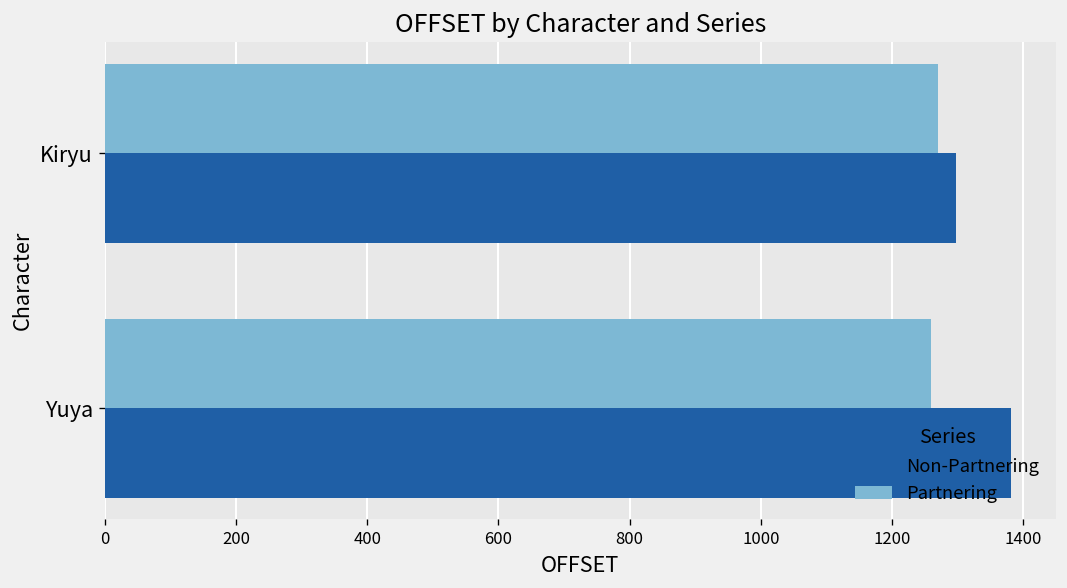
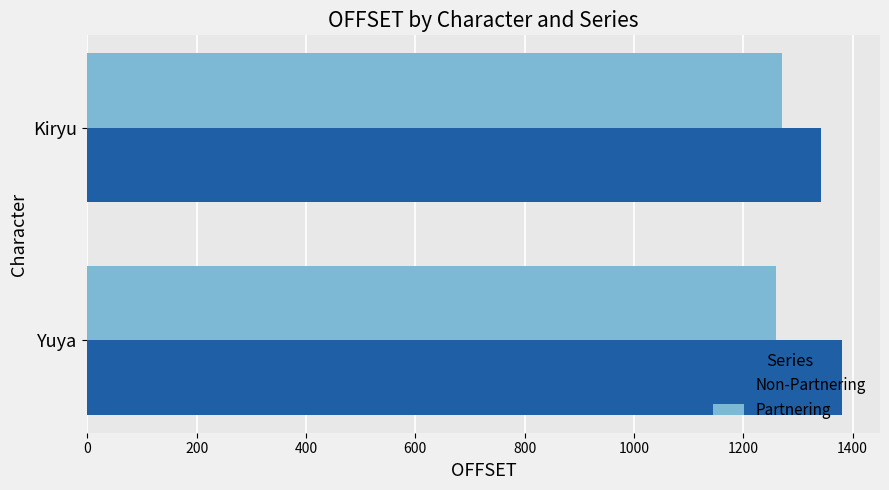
  {
    "Non-Partnering": {
-     "Kiryu": 1300,
+     "Kiryu": 1340,
      "Yuya": 1380
    },
    "Partnering": {
      "Kiryu": 1270,
      "Yuya": 1260
    }
  }
